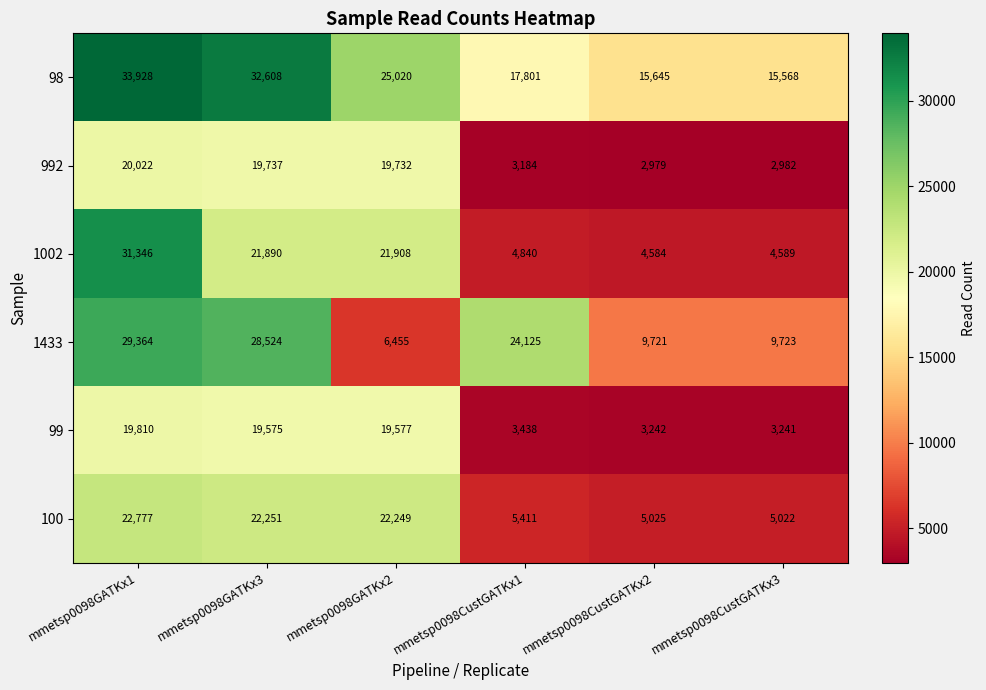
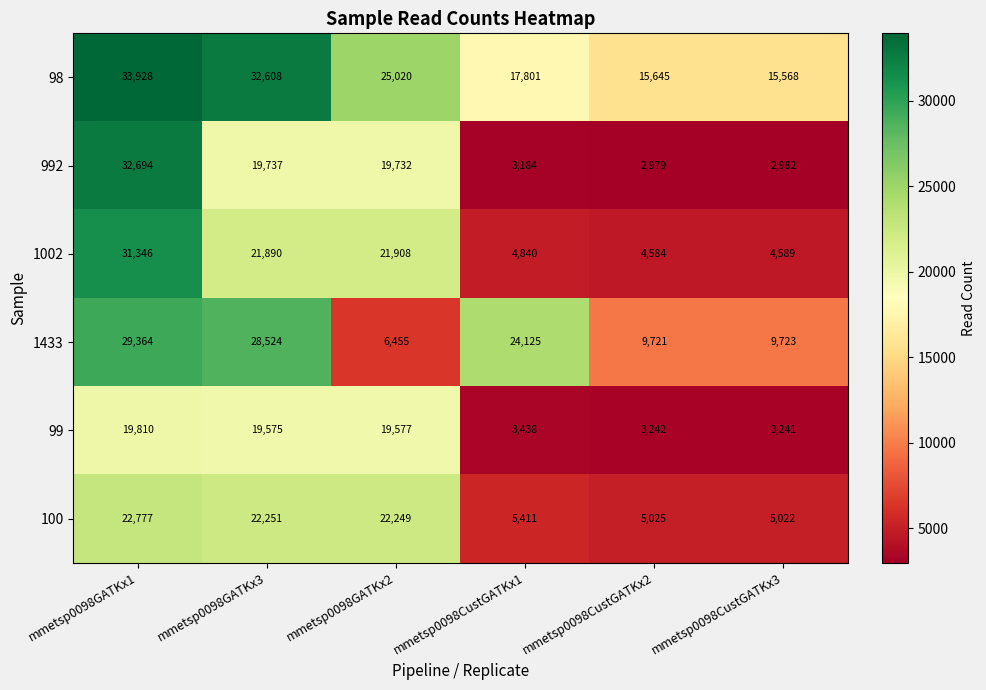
  {
    "98": {
      "mmetsp0098GATKx1": "33,928",
      "mmetsp0098GATKx3": "32,608",
      "mmetsp0098GATKx2": "25,020",
      "mmetsp0098CustGATKx1": "17,801",
      "mmetsp0098CustGATKx2": "15,645",
      "mmetsp0098CustGATKx3": "15,568"
    },
    "992": {
-     "mmetsp0098GATKx1": "20,022",
+     "mmetsp0098GATKx1": "32,694",
      "mmetsp0098GATKx3": "19,737",
      "mmetsp0098GATKx2": "19,732",
      "mmetsp0098CustGATKx1": "3,184",
      "mmetsp0098CustGATKx2": "2,979",
      "mmetsp0098CustGATKx3": "2,982"
    },
    "1002": {
      "mmetsp0098GATKx1": "31,346",
      "mmetsp0098GATKx3": "21,890",
      "mmetsp0098GATKx2": "21,908",
      "mmetsp0098CustGATKx1": "4,840",
      "mmetsp0098CustGATKx2": "4,584",
      "mmetsp0098CustGATKx3": "4,589"
    },
    "1433": {
      "mmetsp0098GATKx1": "29,364",
      "mmetsp0098GATKx3": "28,524",
      "mmetsp0098GATKx2": "6,455",
      "mmetsp0098CustGATKx1": "24,125",
      "mmetsp0098CustGATKx2": "9,721",
      "mmetsp0098CustGATKx3": "9,723"
    },
    "99": {
      "mmetsp0098GATKx1": "19,810",
      "mmetsp0098GATKx3": "19,575",
      "mmetsp0098GATKx2": "19,577",
      "mmetsp0098CustGATKx1": "3,438",
      "mmetsp0098CustGATKx2": "3,242",
      "mmetsp0098CustGATKx3": "3,241"
    },
    "100": {
      "mmetsp0098GATKx1": "22,777",
      "mmetsp0098GATKx3": "22,251",
      "mmetsp0098GATKx2": "22,249",
      "mmetsp0098CustGATKx1": "5,411",
      "mmetsp0098CustGATKx2": "5,025",
      "mmetsp0098CustGATKx3": "5,022"
    }
  }
